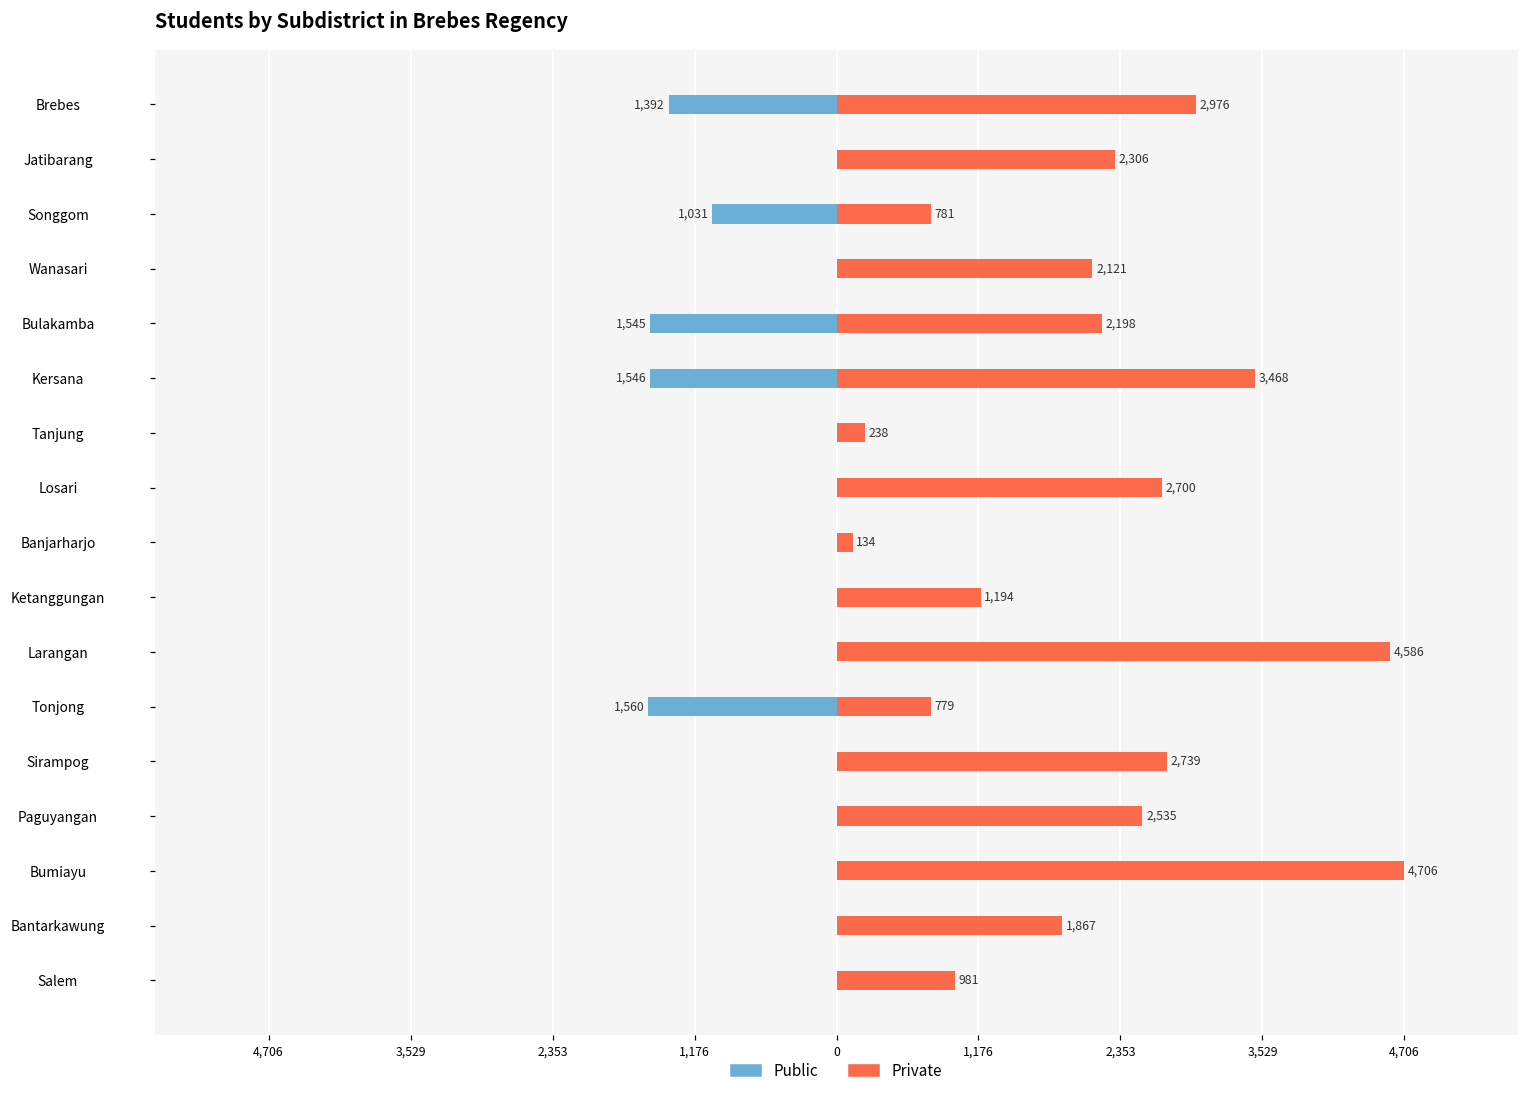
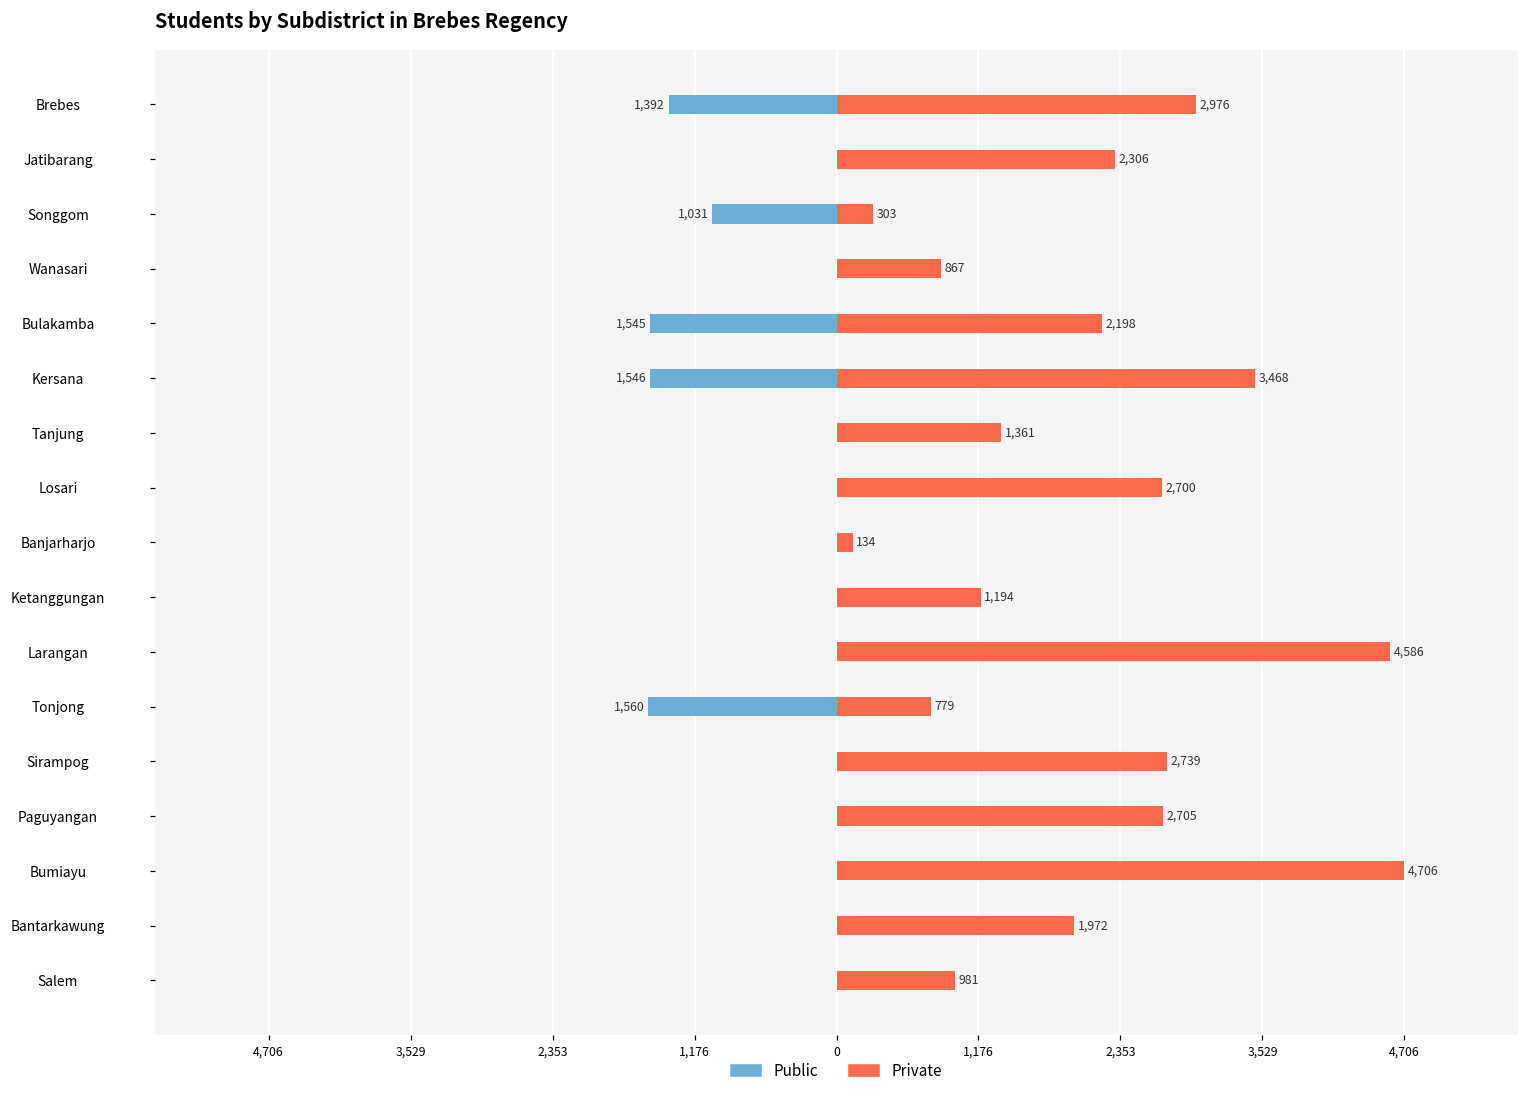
  {
    "Private": {
      "Brebes": "2,976",
      "Jatibarang": "2,306",
-     "Songgom": "781",
-     "Wanasari": "2,121",
+     "Songgom": "303",
+     "Wanasari": "867",
      "Bulakamba": "2,198",
      "Kersana": "3,468",
-     "Tanjung": "238",
+     "Tanjung": "1,361",
      "Losari": "2,700",
      "Banjarharjo": "134",
      "Ketanggungan": "1,194",
      "Larangan": "4,586",
      "Tonjong": "779",
      "Sirampog": "2,739",
-     "Paguyangan": "2,535",
+     "Paguyangan": "2,705",
      "Bumiayu": "4,706",
-     "Bantarkawung": "1,867",
+     "Bantarkawung": "1,972",
      "Salem": "981"
    }
  }
